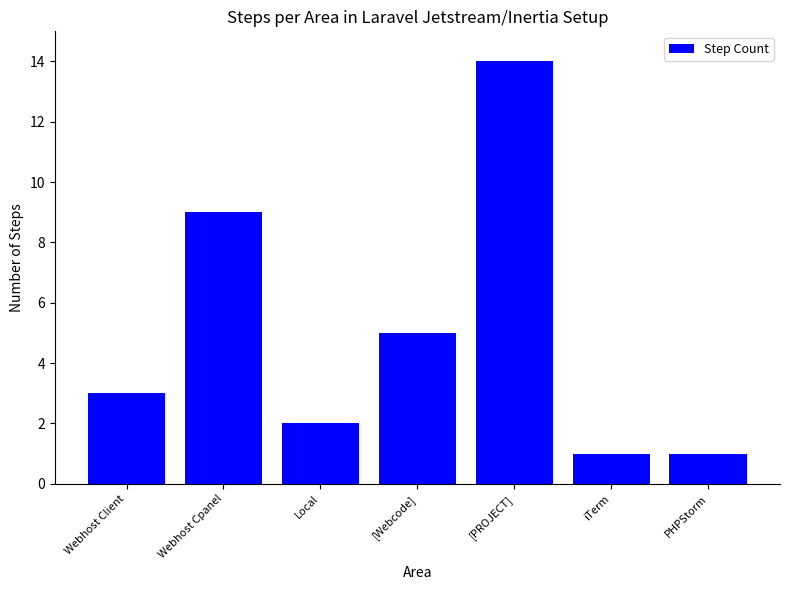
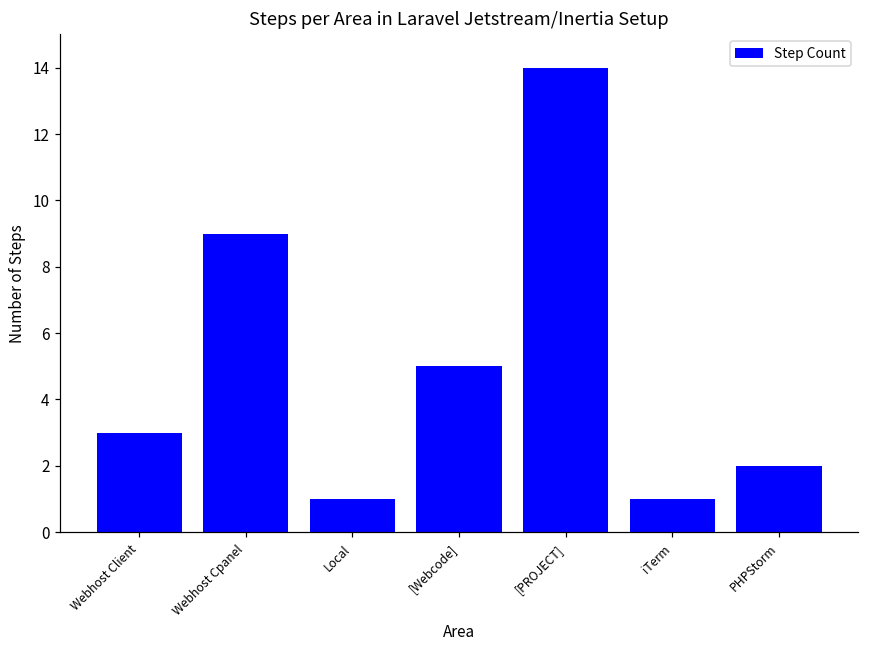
  {
    "Webhost Client": 3,
    "Webhost Cpanel": 9,
-   "Local": 2,
+   "Local": 1,
    "[Webcode]": 5,
    "[PROJECT]": 14,
    "iTerm": 1,
-   "PHPStorm": 1
+   "PHPStorm": 2
  }
